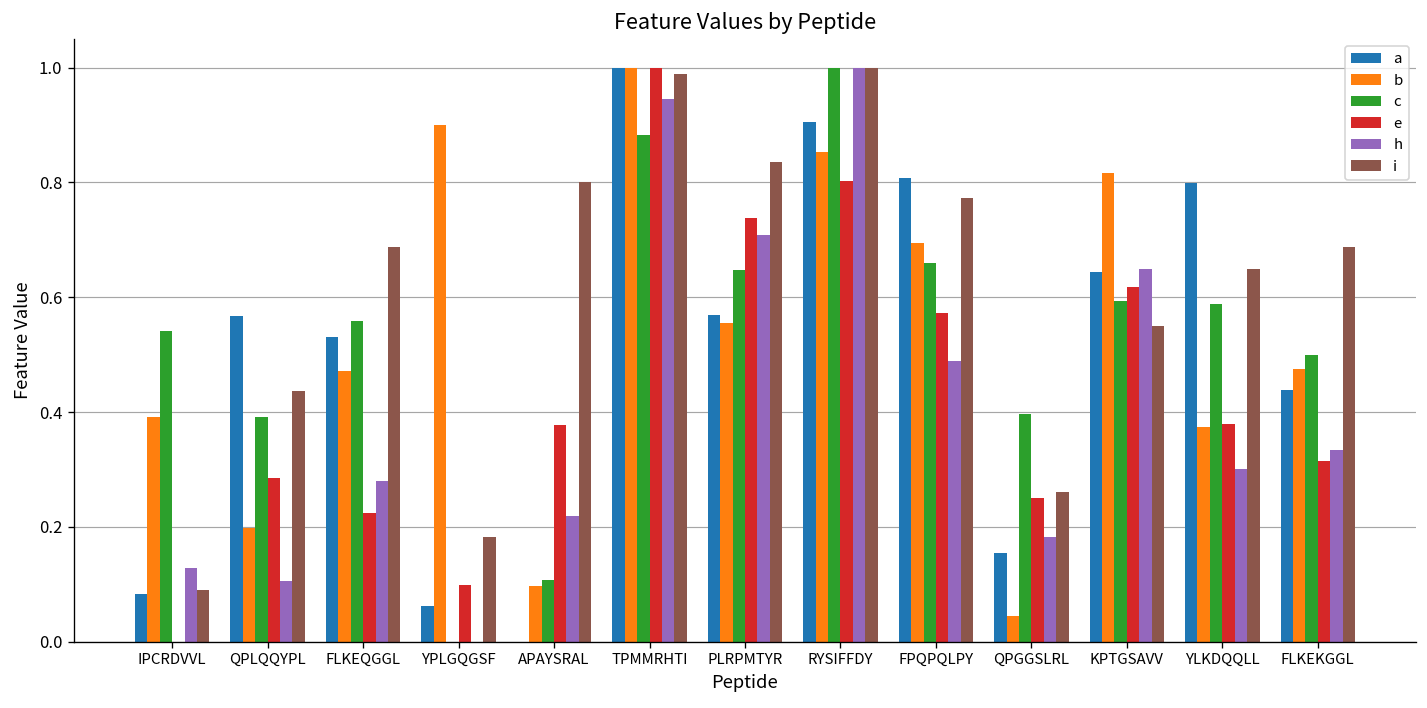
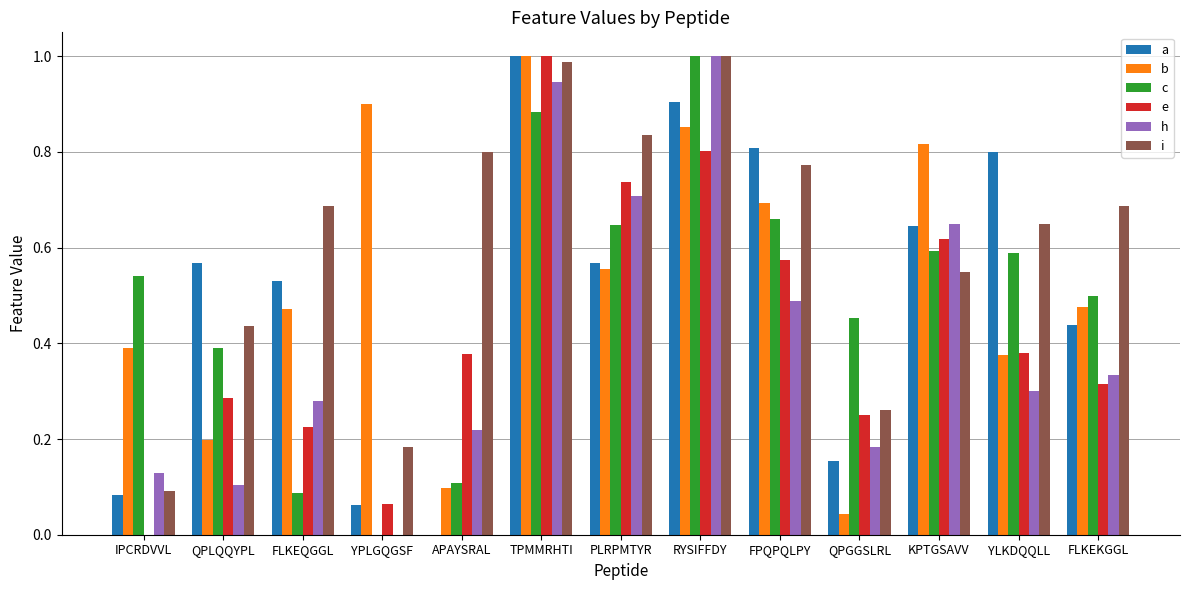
  {
    "a": {
      "IPCRDVVL": 0.08,
      "QPLQQYPL": 0.57,
      "FLKEQGGL": 0.53,
      "YPLGQGSF": 0.06,
      "APAYSRAL": 0.00,
      "TPMMRHTI": 1.00,
      "PLRPMTYR": 0.57,
      "RYSIFFDY": 0.91,
      "FPQPQLPY": 0.81,
      "QPGGSLRL": 0.15,
      "KPTGSAVV": 0.64,
      "YLKDQQLL": 0.80,
      "FLKEKGGL": 0.44
    },
    "b": {
      "IPCRDVVL": 0.39,
      "QPLQQYPL": 0.20,
      "FLKEQGGL": 0.47,
      "YPLGQGSF": 0.90,
      "APAYSRAL": 0.10,
      "TPMMRHTI": 1.00,
      "PLRPMTYR": 0.56,
      "RYSIFFDY": 0.85,
      "FPQPQLPY": 0.69,
      "QPGGSLRL": 0.04,
      "KPTGSAVV": 0.82,
      "YLKDQQLL": 0.37,
      "FLKEKGGL": 0.48
    },
    "c": {
      "IPCRDVVL": 0.54,
      "QPLQQYPL": 0.39,
-     "FLKEQGGL": 0.56,
+     "FLKEQGGL": 0.09,
      "YPLGQGSF": 0.00,
      "APAYSRAL": 0.11,
      "TPMMRHTI": 0.88,
      "PLRPMTYR": 0.65,
      "RYSIFFDY": 1.00,
      "FPQPQLPY": 0.66,
-     "QPGGSLRL": 0.40,
+     "QPGGSLRL": 0.45,
      "KPTGSAVV": 0.59,
      "YLKDQQLL": 0.59,
      "FLKEKGGL": 0.50
    },
    "e": {
      "IPCRDVVL": 0.00,
      "QPLQQYPL": 0.29,
      "FLKEQGGL": 0.22,
-     "YPLGQGSF": 0.10,
+     "YPLGQGSF": 0.06,
      "APAYSRAL": 0.38,
      "TPMMRHTI": 1.00,
      "PLRPMTYR": 0.74,
      "RYSIFFDY": 0.80,
      "FPQPQLPY": 0.57,
      "QPGGSLRL": 0.25,
      "KPTGSAVV": 0.62,
      "YLKDQQLL": 0.38,
      "FLKEKGGL": 0.32
    },
    "h": {
      "IPCRDVVL": 0.13,
      "QPLQQYPL": 0.10,
      "FLKEQGGL": 0.28,
      "YPLGQGSF": 0.00,
      "APAYSRAL": 0.22,
      "TPMMRHTI": 0.95,
      "PLRPMTYR": 0.71,
      "RYSIFFDY": 1.00,
      "FPQPQLPY": 0.49,
      "QPGGSLRL": 0.18,
      "KPTGSAVV": 0.65,
      "YLKDQQLL": 0.30,
      "FLKEKGGL": 0.33
    },
    "i": {
      "IPCRDVVL": 0.09,
      "QPLQQYPL": 0.44,
      "FLKEQGGL": 0.69,
      "YPLGQGSF": 0.18,
      "APAYSRAL": 0.80,
      "TPMMRHTI": 0.99,
      "PLRPMTYR": 0.84,
      "RYSIFFDY": 1.00,
      "FPQPQLPY": 0.77,
      "QPGGSLRL": 0.26,
      "KPTGSAVV": 0.55,
      "YLKDQQLL": 0.65,
      "FLKEKGGL": 0.69
    }
  }
